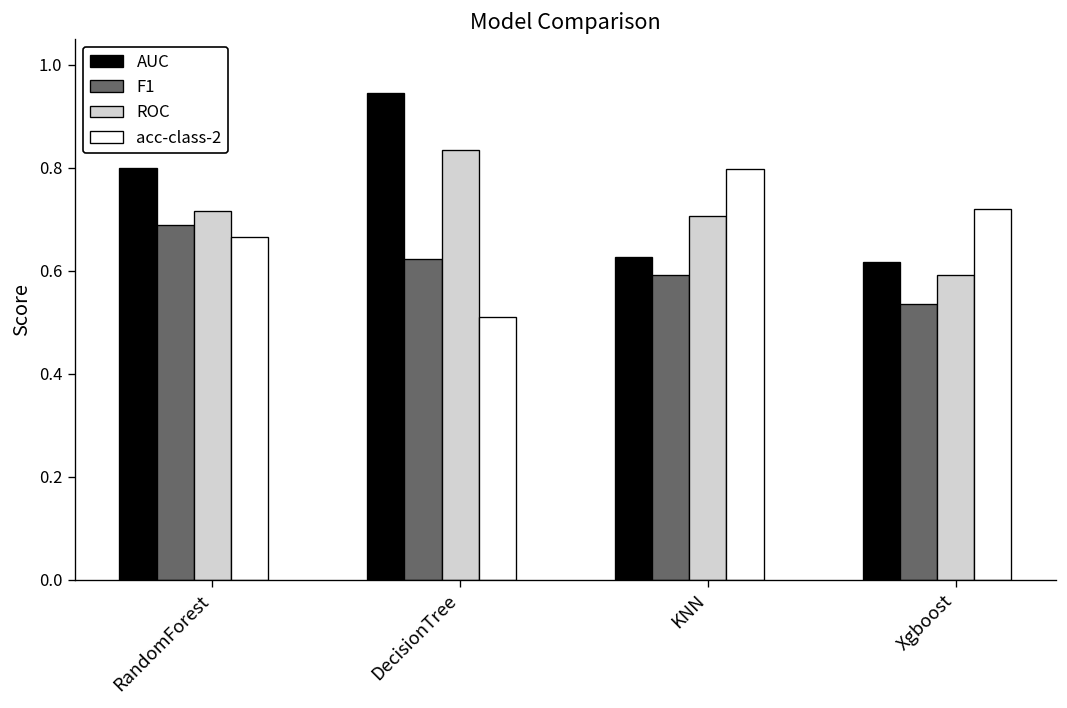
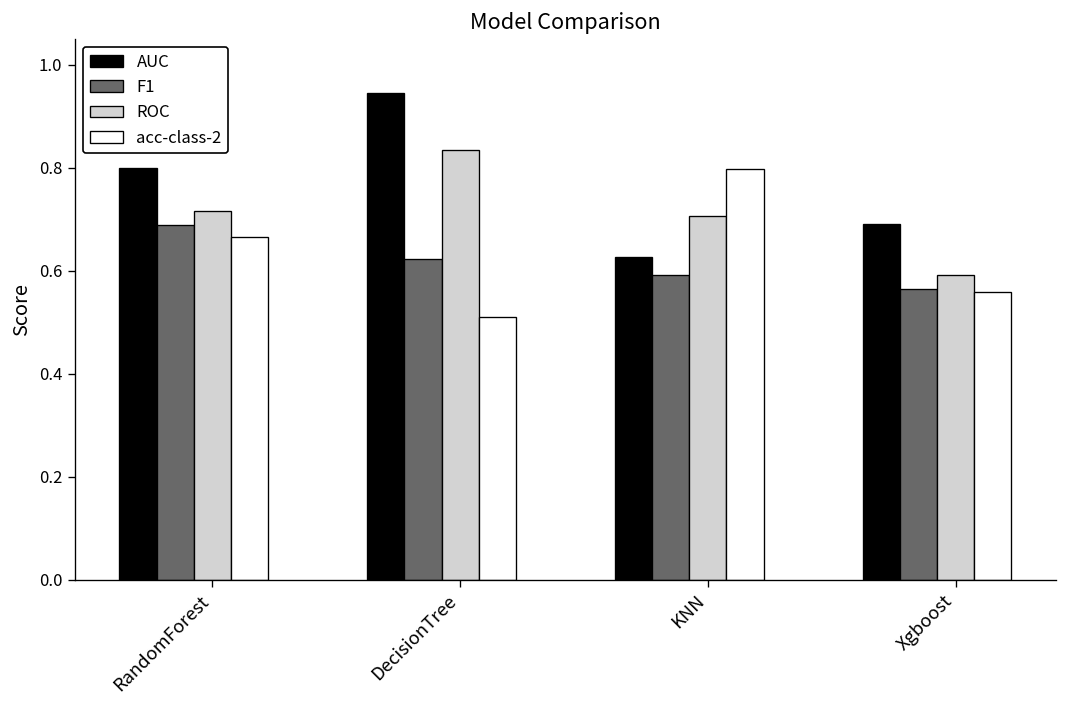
  {
    "AUC": {
      "RandomForest": 0.80,
      "DecisionTree": 0.94,
      "KNN": 0.63,
-     "Xgboost": 0.62
+     "Xgboost": 0.69
    },
    "F1": {
      "RandomForest": 0.69,
      "DecisionTree": 0.62,
      "KNN": 0.59,
-     "Xgboost": 0.54
+     "Xgboost": 0.56
    },
    "ROC": {
      "RandomForest": 0.72,
      "DecisionTree": 0.83,
      "KNN": 0.71,
      "Xgboost": 0.59
    },
    "acc-class-2": {
      "RandomForest": 0.67,
      "DecisionTree": 0.51,
      "KNN": 0.80,
-     "Xgboost": 0.72
+     "Xgboost": 0.56
    }
  }
